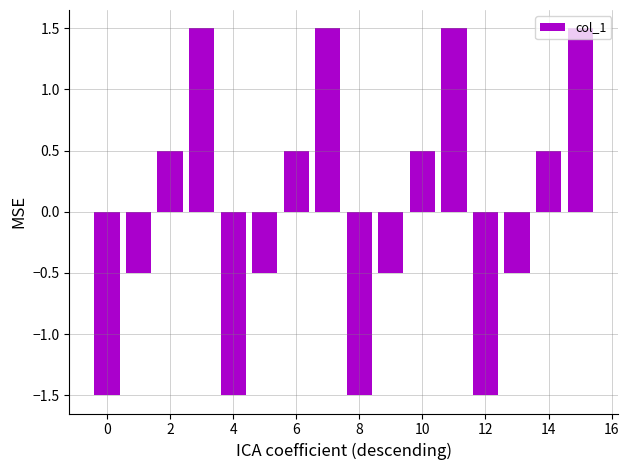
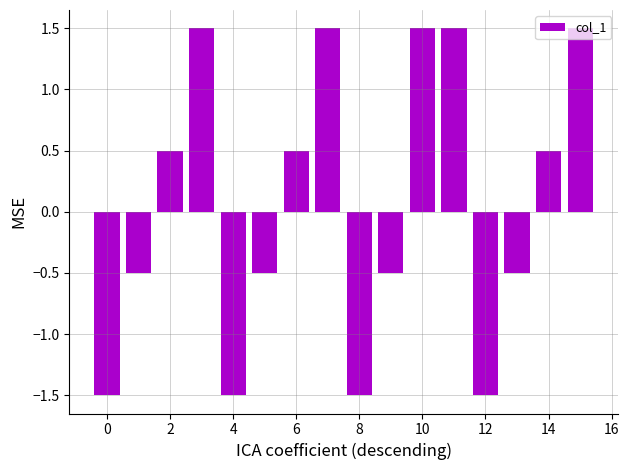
  {
    "0": -1.50,
    "6": 0.50,
    "8": -1.50,
-   "10": 0.50,
+   "10": 1.50,
    "12": -1.50,
    "14": 0.50
  }
